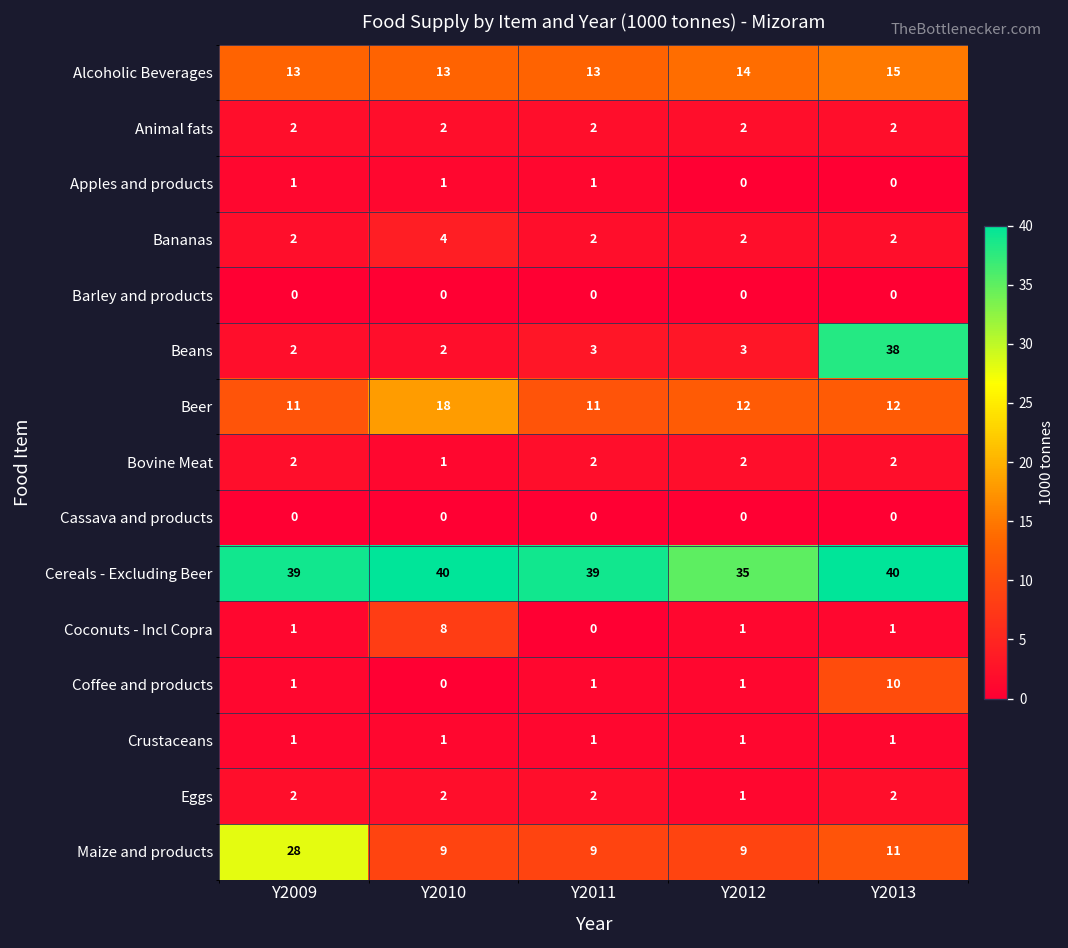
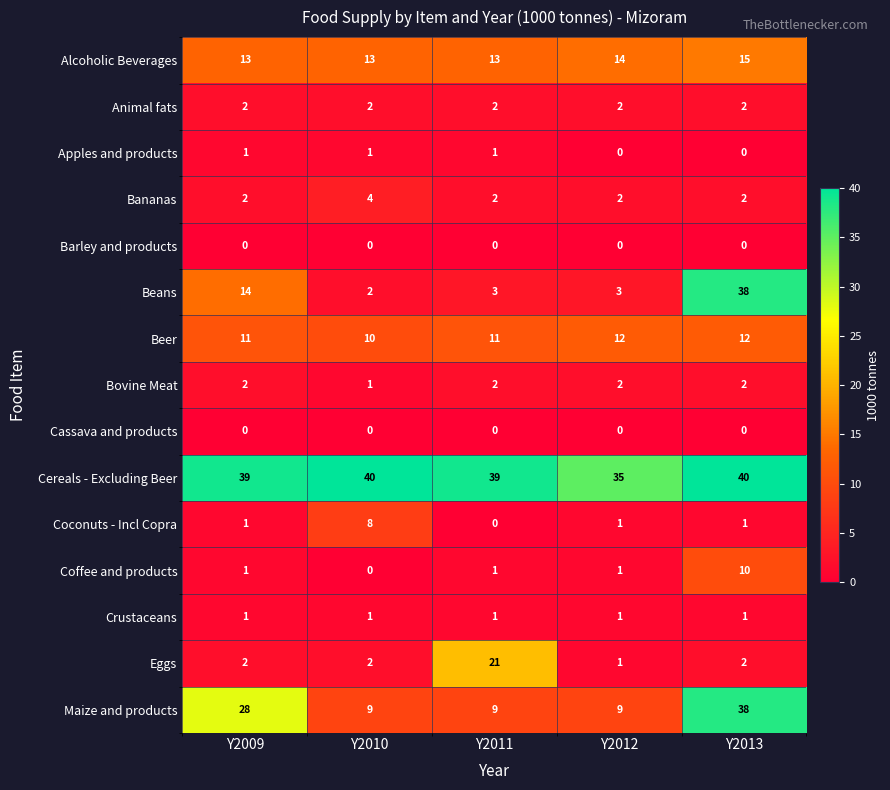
  {
    "Alcoholic Beverages": {
      "Y2009": 13,
      "Y2010": 13,
      "Y2011": 13,
      "Y2012": 14,
      "Y2013": 15
    },
    "Animal fats": {
      "Y2009": 2,
      "Y2010": 2,
      "Y2011": 2,
      "Y2012": 2,
      "Y2013": 2
    },
    "Apples and products": {
      "Y2009": 1,
      "Y2010": 1,
      "Y2011": 1,
      "Y2012": 0,
      "Y2013": 0
    },
    "Bananas": {
      "Y2009": 2,
      "Y2010": 4,
      "Y2011": 2,
      "Y2012": 2,
      "Y2013": 2
    },
    "Barley and products": {
      "Y2009": 0,
      "Y2010": 0,
      "Y2011": 0,
      "Y2012": 0,
      "Y2013": 0
    },
    "Beans": {
-     "Y2009": 2,
+     "Y2009": 14,
      "Y2010": 2,
      "Y2011": 3,
      "Y2012": 3,
      "Y2013": 38
    },
    "Beer": {
      "Y2009": 11,
-     "Y2010": 18,
+     "Y2010": 10,
      "Y2011": 11,
      "Y2012": 12,
      "Y2013": 12
    },
    "Bovine Meat": {
      "Y2009": 2,
      "Y2010": 1,
      "Y2011": 2,
      "Y2012": 2,
      "Y2013": 2
    },
    "Cassava and products": {
      "Y2009": 0,
      "Y2010": 0,
      "Y2011": 0,
      "Y2012": 0,
      "Y2013": 0
    },
    "Cereals - Excluding Beer": {
      "Y2009": 39,
      "Y2010": 40,
      "Y2011": 39,
      "Y2012": 35,
      "Y2013": 40
    },
    "Coconuts - Incl Copra": {
      "Y2009": 1,
      "Y2010": 8,
      "Y2011": 0,
      "Y2012": 1,
      "Y2013": 1
    },
    "Coffee and products": {
      "Y2009": 1,
      "Y2010": 0,
      "Y2011": 1,
      "Y2012": 1,
      "Y2013": 10
    },
    "Crustaceans": {
      "Y2009": 1,
      "Y2010": 1,
      "Y2011": 1,
      "Y2012": 1,
      "Y2013": 1
    },
    "Eggs": {
      "Y2009": 2,
      "Y2010": 2,
-     "Y2011": 2,
+     "Y2011": 21,
      "Y2012": 1,
      "Y2013": 2
    },
    "Maize and products": {
      "Y2009": 28,
      "Y2010": 9,
      "Y2011": 9,
      "Y2012": 9,
-     "Y2013": 11
+     "Y2013": 38
    }
  }
